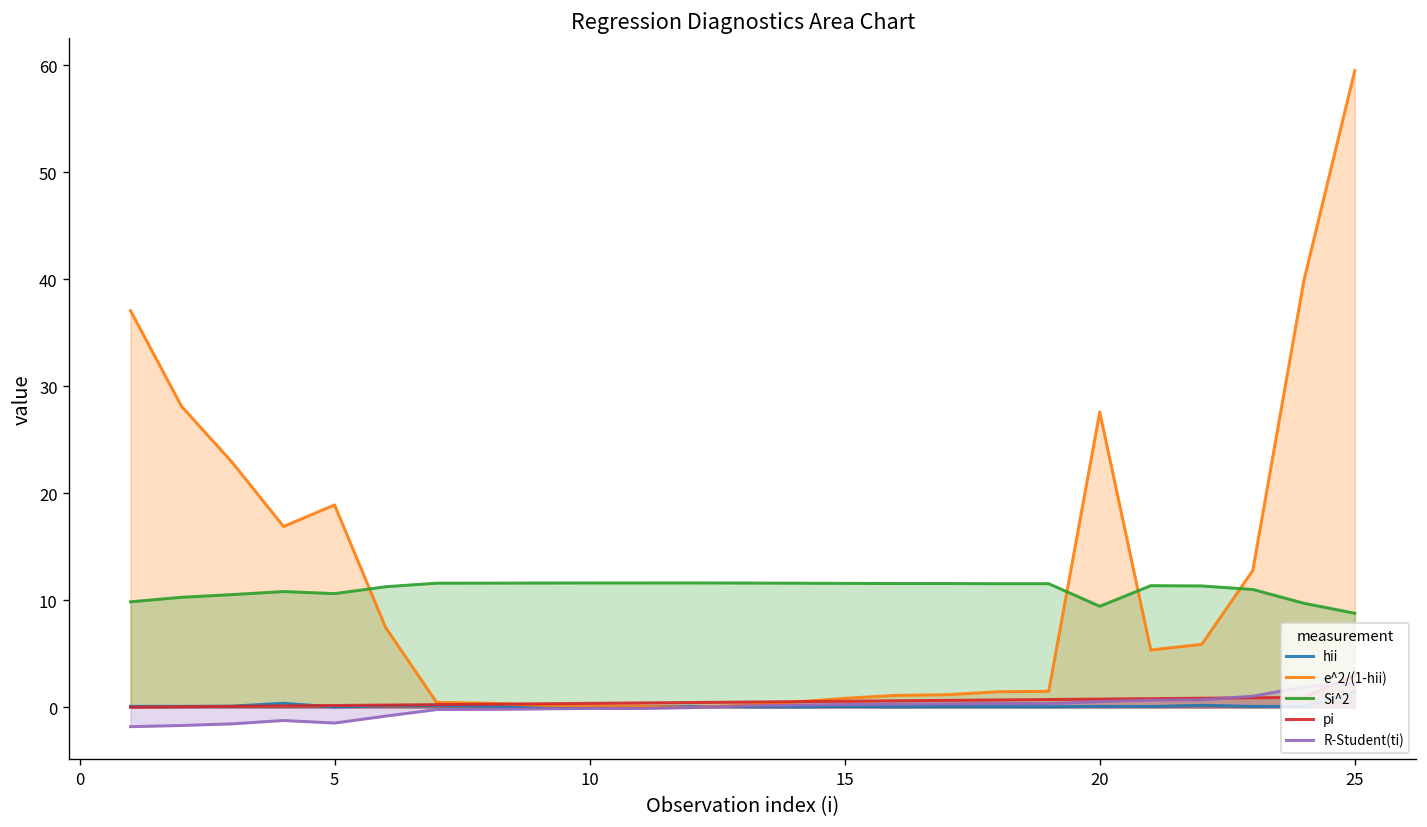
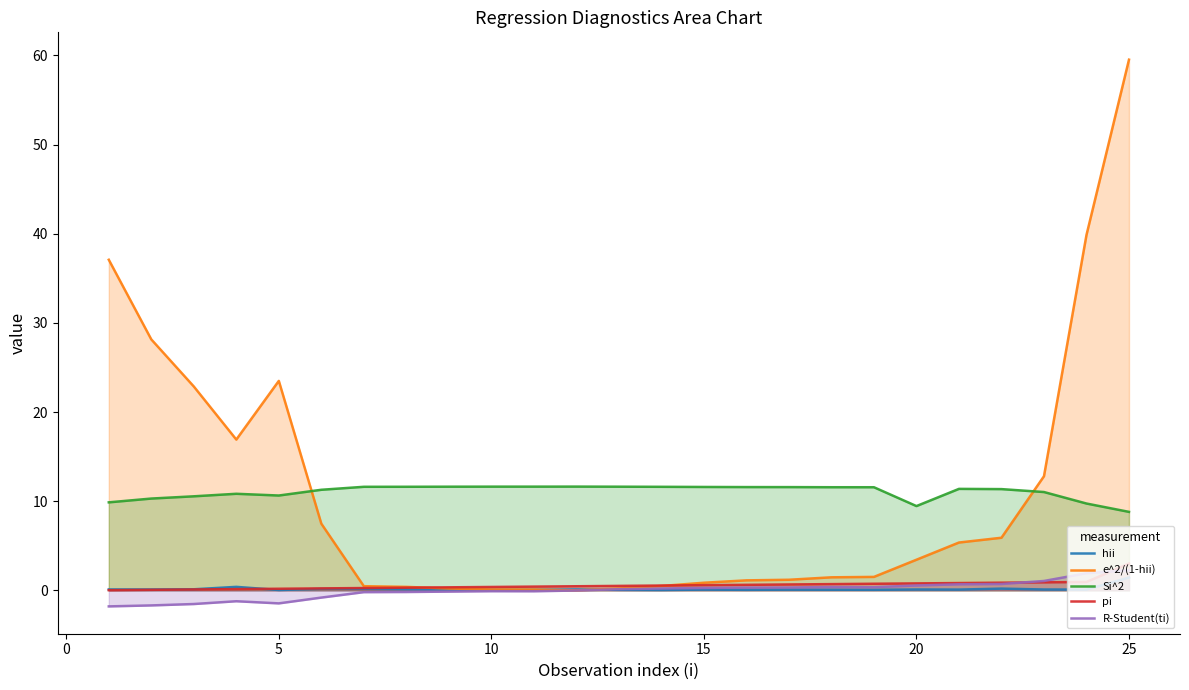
  {
    "hii": {
      "20": 0
    },
    "e^2/(1-hii)": {
-     "5": 19,
-     "20": 28,
+     "5": 23,
+     "20": 3,
      "25": 60
    },
    "Si^2": {
      "5": 11,
      "10": 12,
      "15": 12,
      "20": 9,
      "25": 9
    }
  }
